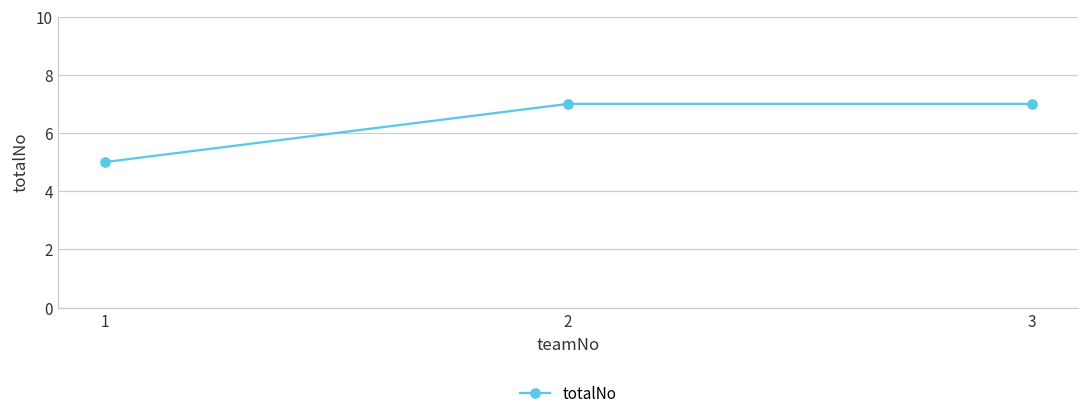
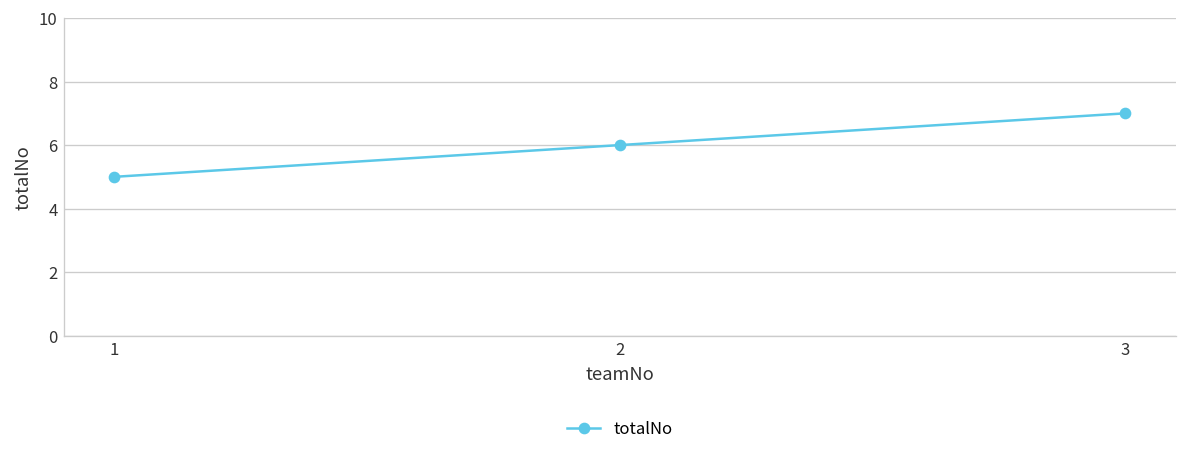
  {
    "1": 5,
-   "2": 7,
+   "2": 6,
    "3": 7
  }
